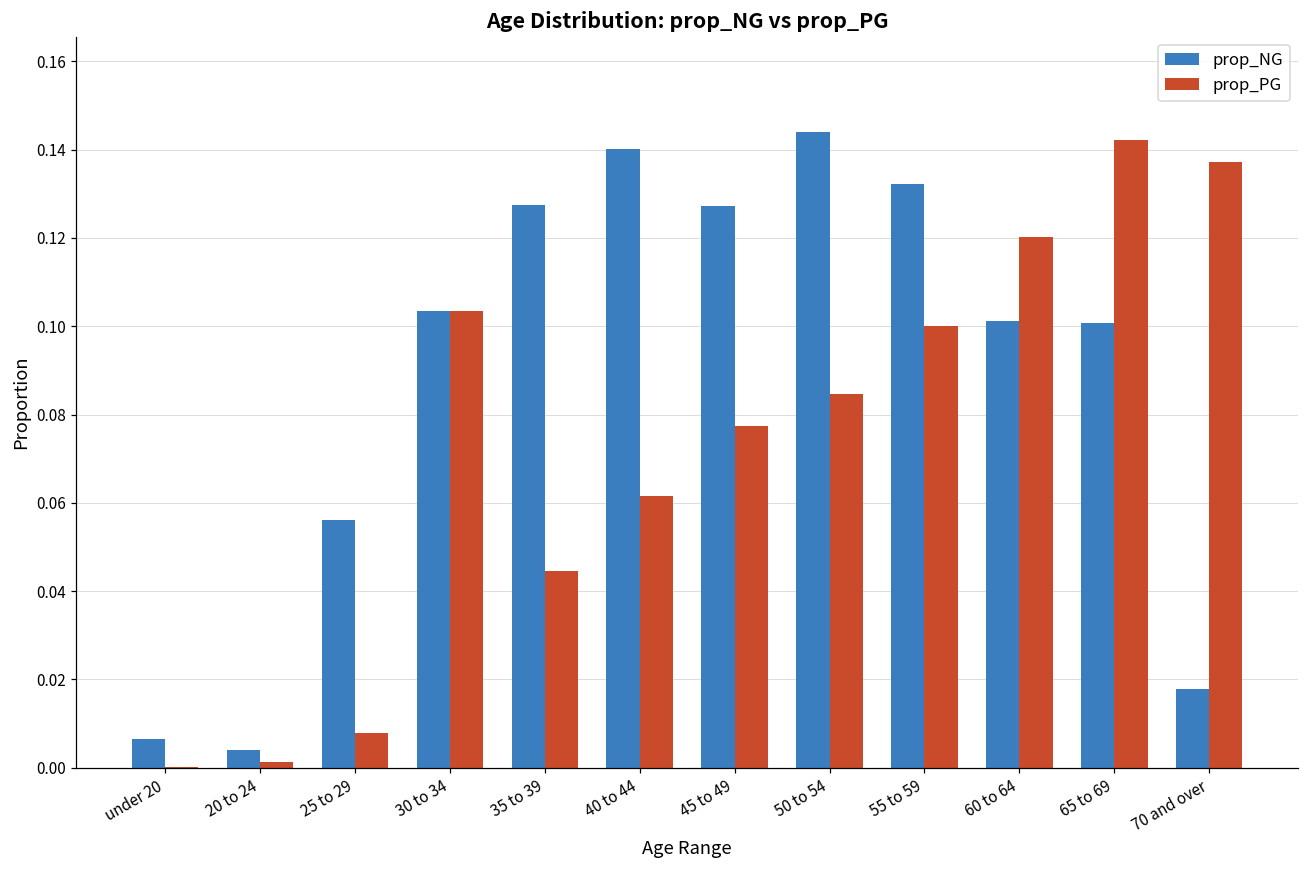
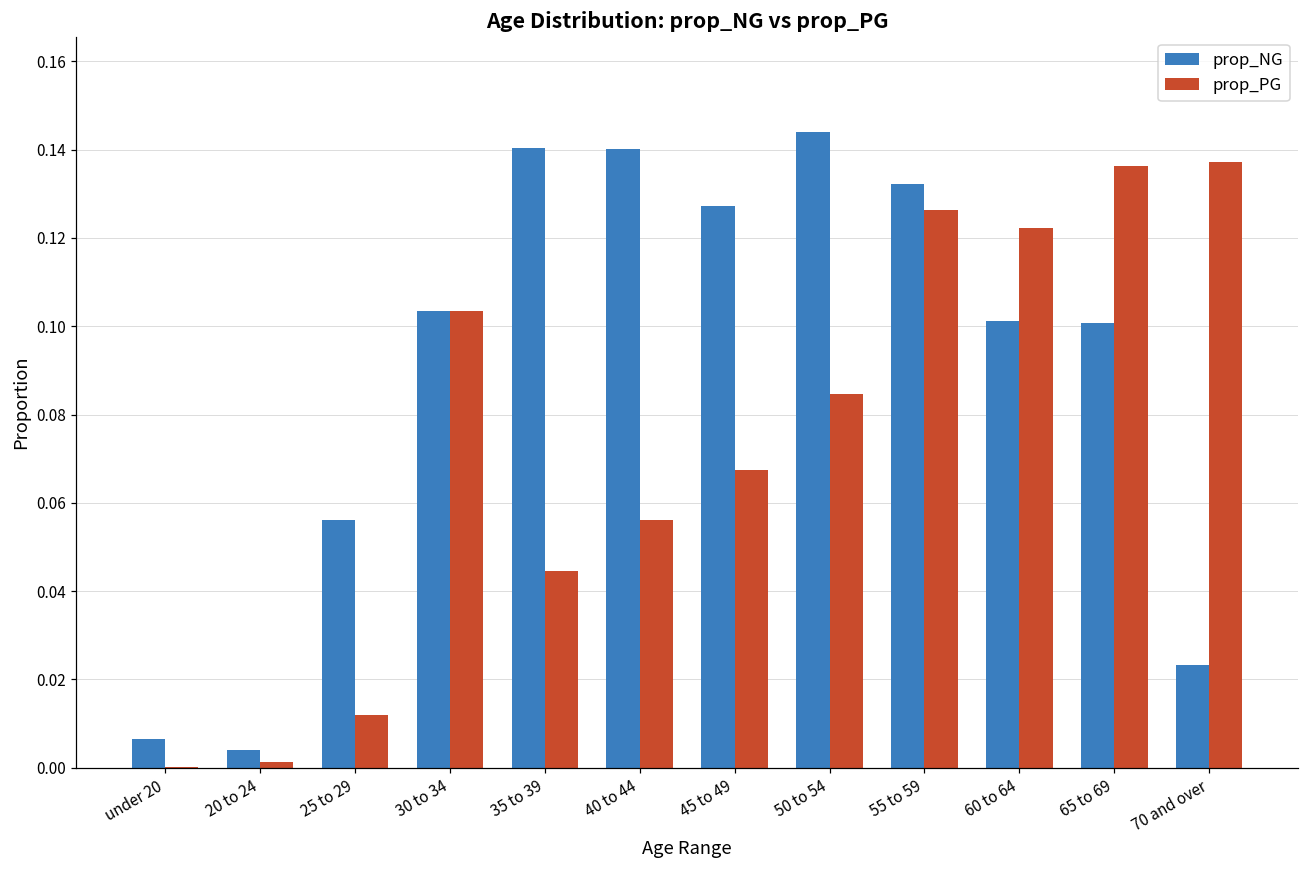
  {
    "prop_NG": {
      "under 20": 0.006,
      "20 to 24": 0.004,
      "25 to 29": 0.056,
      "30 to 34": 0.104,
-     "35 to 39": 0.127,
+     "35 to 39": 0.140,
      "40 to 44": 0.140,
      "45 to 49": 0.127,
      "50 to 54": 0.144,
      "55 to 59": 0.132,
      "60 to 64": 0.101,
      "65 to 69": 0.101,
-     "70 and over": 0.018
+     "70 and over": 0.023
    },
    "prop_PG": {
      "20 to 24": 0.001,
-     "25 to 29": 0.008,
+     "25 to 29": 0.012,
      "30 to 34": 0.103,
      "35 to 39": 0.044,
-     "40 to 44": 0.061,
-     "45 to 49": 0.077,
+     "40 to 44": 0.056,
+     "45 to 49": 0.067,
      "50 to 54": 0.085,
-     "55 to 59": 0.100,
-     "60 to 64": 0.120,
-     "65 to 69": 0.142,
+     "55 to 59": 0.126,
+     "60 to 64": 0.122,
+     "65 to 69": 0.136,
      "70 and over": 0.137
    }
  }
